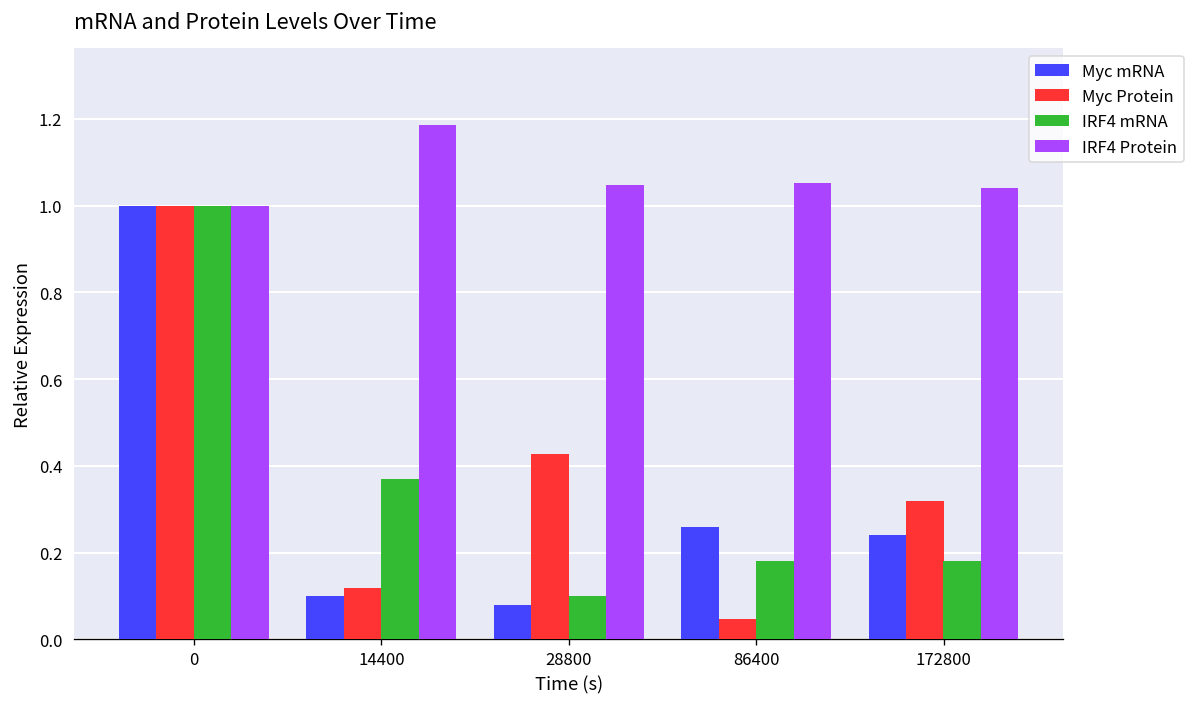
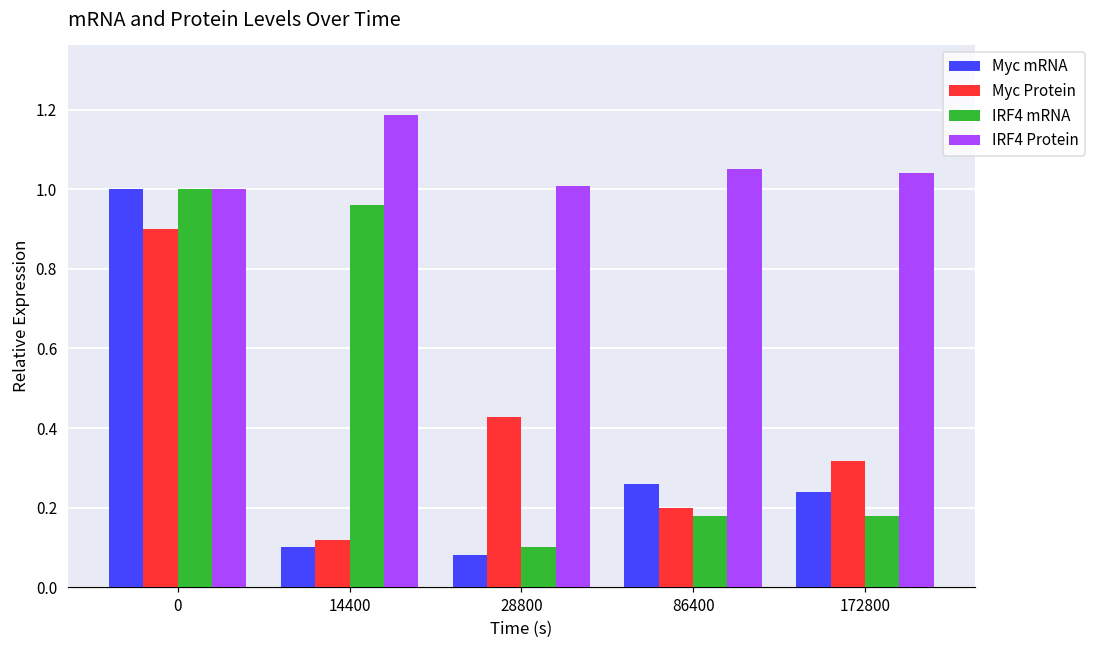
  {
    "Myc mRNA": {
      "0": 1.00,
      "14400": 0.10,
      "28800": 0.08,
      "86400": 0.26,
      "172800": 0.24
    },
    "Myc Protein": {
-     "0": 1.0,
+     "0": 0.9,
      "14400": 0.12,
      "28800": 0.43,
-     "86400": 0.05,
+     "86400": 0.20,
      "172800": 0.32
    },
    "IRF4 mRNA": {
      "0": 1.00,
-     "14400": 0.37,
+     "14400": 0.96,
      "28800": 0.10,
      "86400": 0.18,
      "172800": 0.18
    },
    "IRF4 Protein": {
      "0": 1.00,
      "14400": 1.19,
-     "28800": 1.05,
+     "28800": 1.01,
      "86400": 1.05,
      "172800": 1.04
    }
  }
